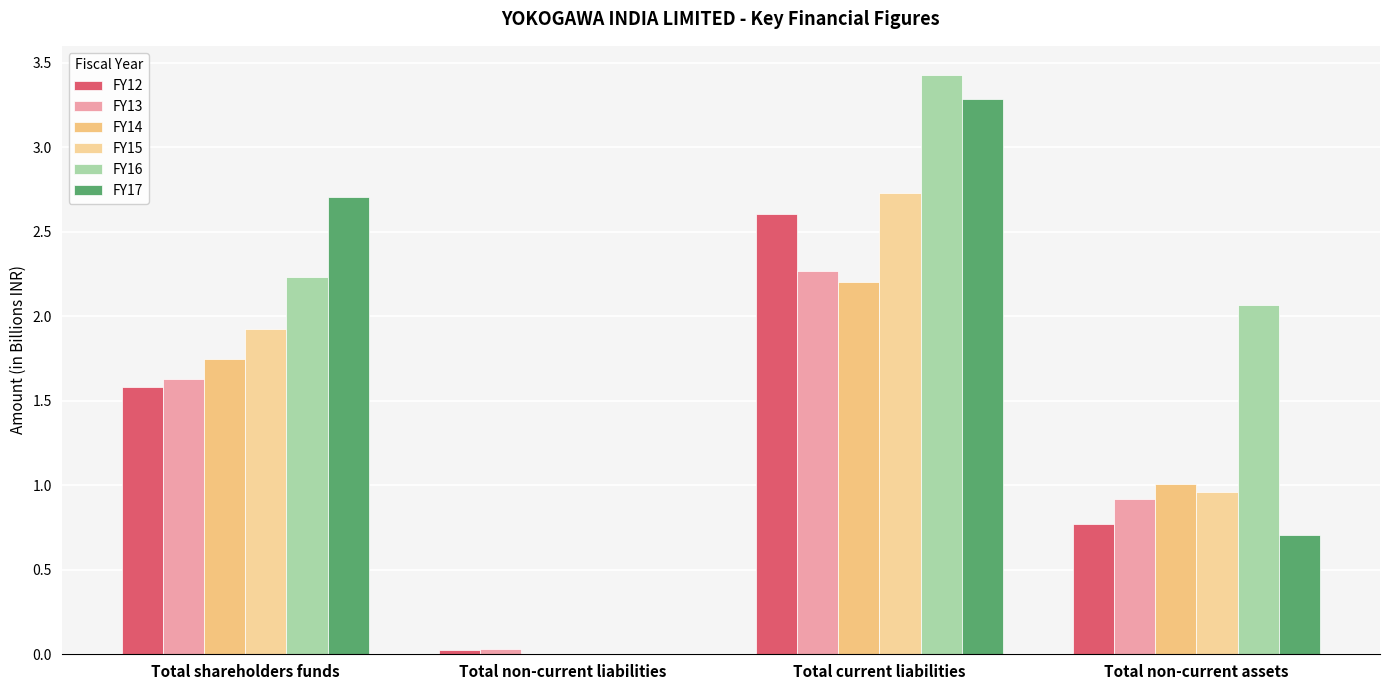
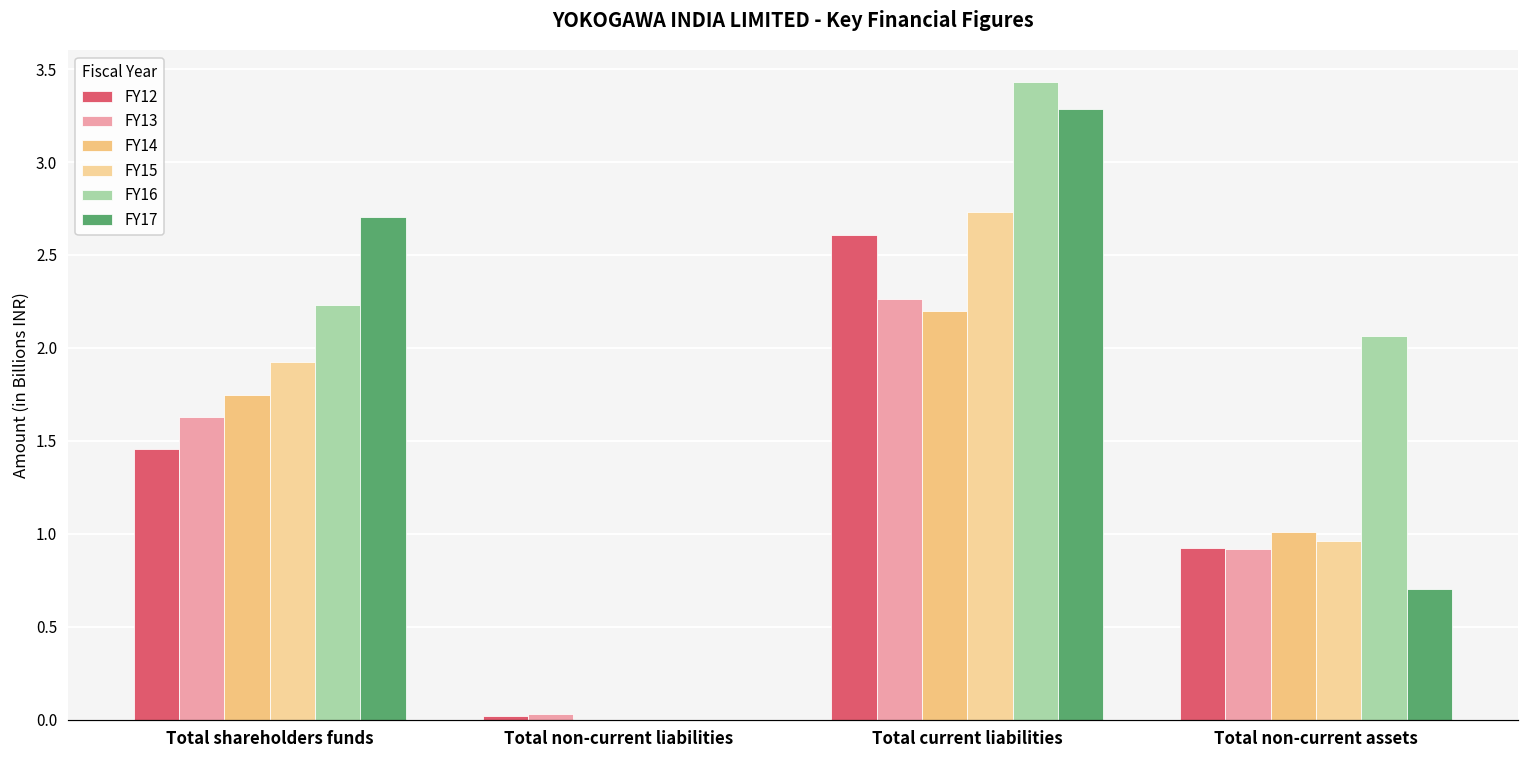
  {
    "FY12": {
-     "Total shareholders funds": 1.58,
+     "Total shareholders funds": 1.46,
      "Total non-current liabilities": 0.02,
      "Total current liabilities": 2.61,
-     "Total non-current assets": 0.77
+     "Total non-current assets": 0.92
    },
    "FY16": {
      "Total shareholders funds": 2.23,
      "Total non-current liabilities": 0.00,
      "Total current liabilities": 3.43,
      "Total non-current assets": 2.06
    },
    "FY17": {
      "Total shareholders funds": 2.71,
      "Total non-current liabilities": 0.00,
      "Total current liabilities": 3.28,
      "Total non-current assets": 0.70
    }
  }
